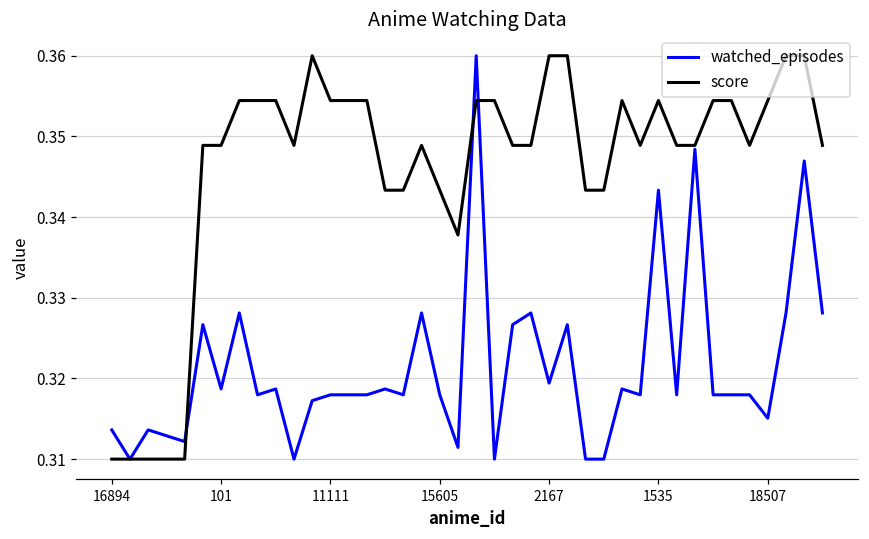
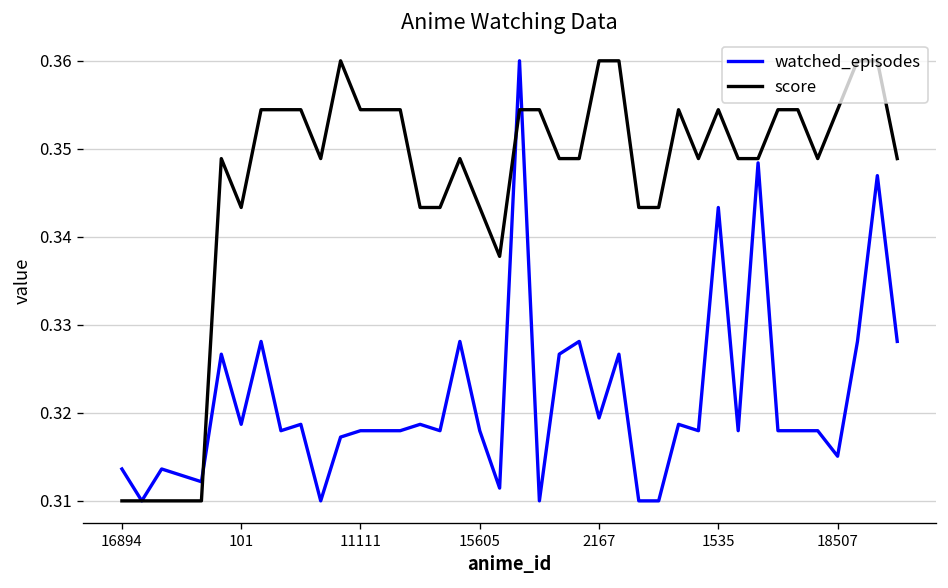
  {
    "watched_episodes": {
      "16894": 0.314,
      "101": 0.319,
      "11111": 0.318,
      "15605": 0.318,
      "2167": 0.319,
      "1535": 0.343,
      "18507": 0.315
    },
    "score": {
      "16894": 0.310,
-     "101": 0.349,
+     "101": 0.343,
      "11111": 0.354,
      "15605": 0.343,
      "2167": 0.360,
      "1535": 0.354,
      "18507": 0.354
    }
  }
